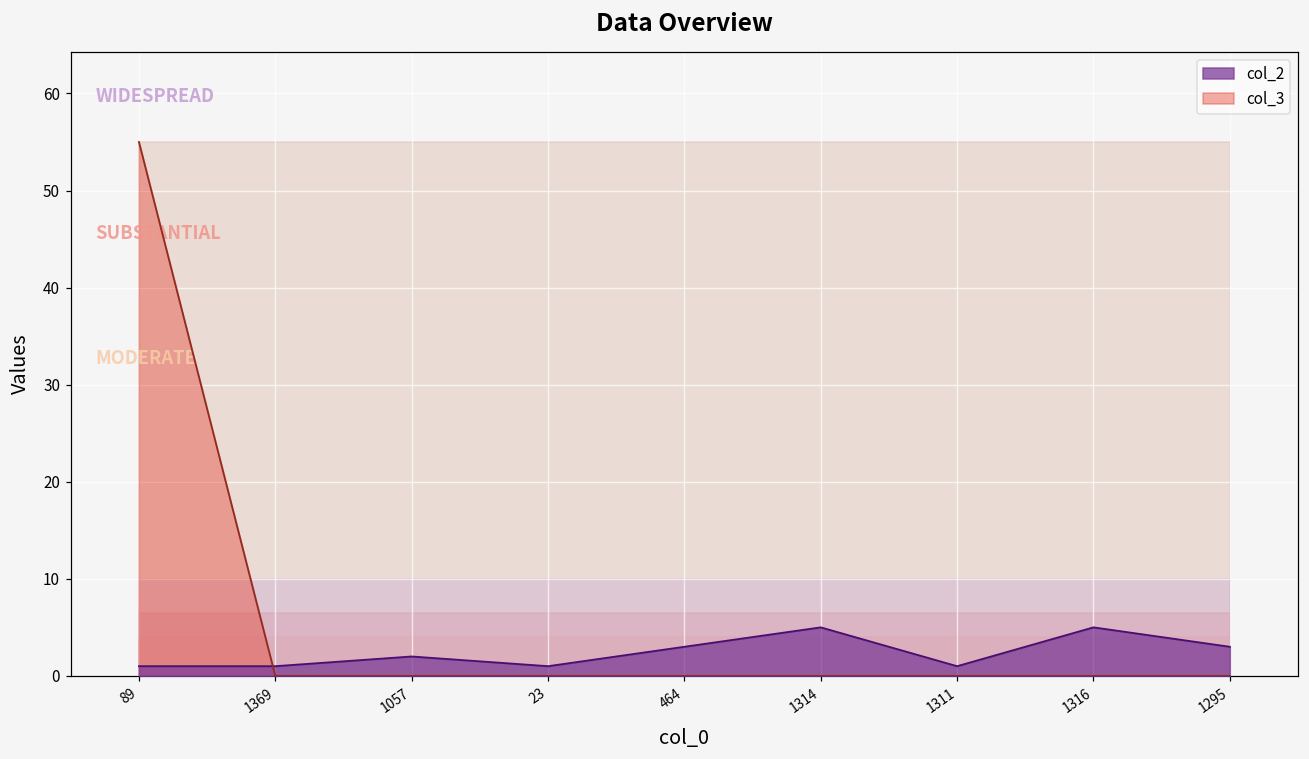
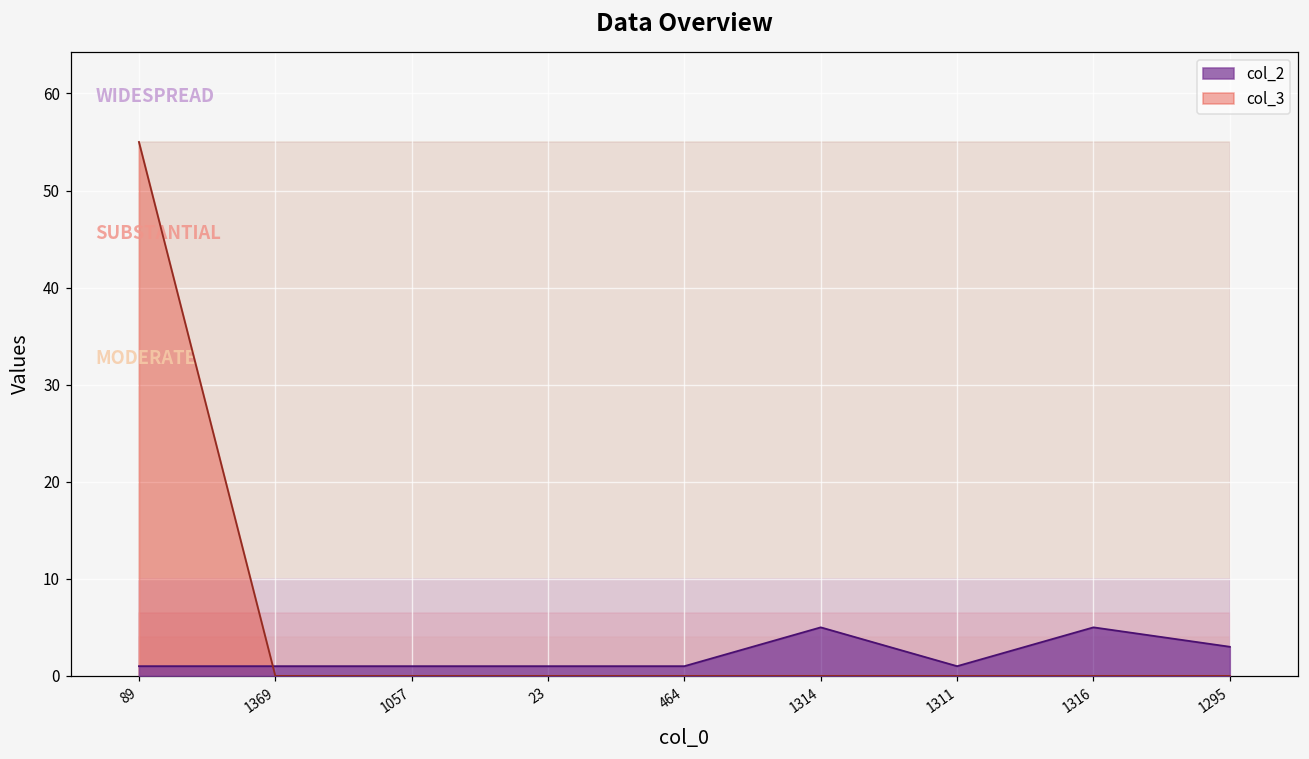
  {
    "col_2": {
      "89": 1,
      "1369": 1,
-     "1057": 2,
+     "1057": 1,
      "23": 1,
-     "464": 3,
+     "464": 1,
      "1314": 5,
      "1311": 1,
      "1316": 5,
      "1295": 3
    },
    "col_3": {
      "1369": 0,
      "1057": 0,
      "23": 0,
      "464": 0,
      "1314": 0,
      "1311": 0,
      "1316": 0,
      "1295": 0
    }
  }
